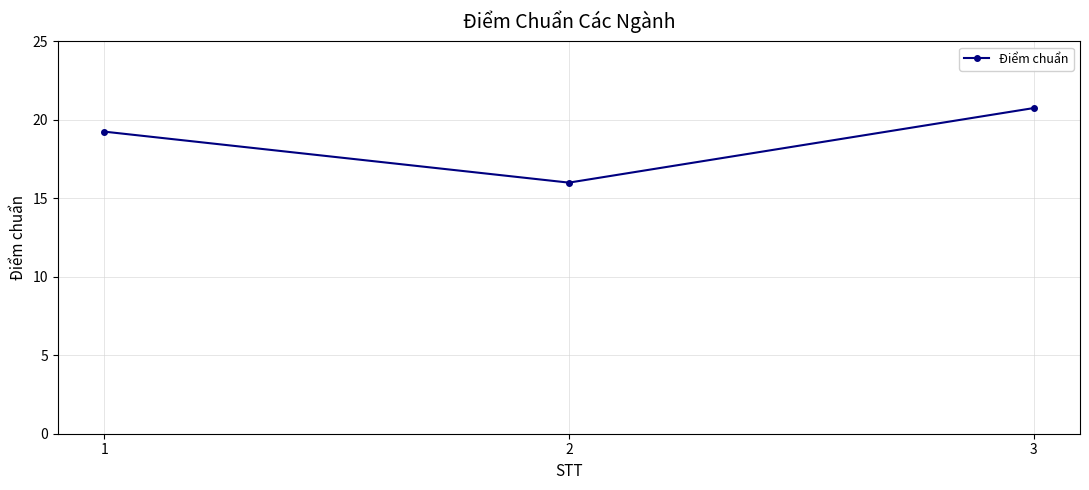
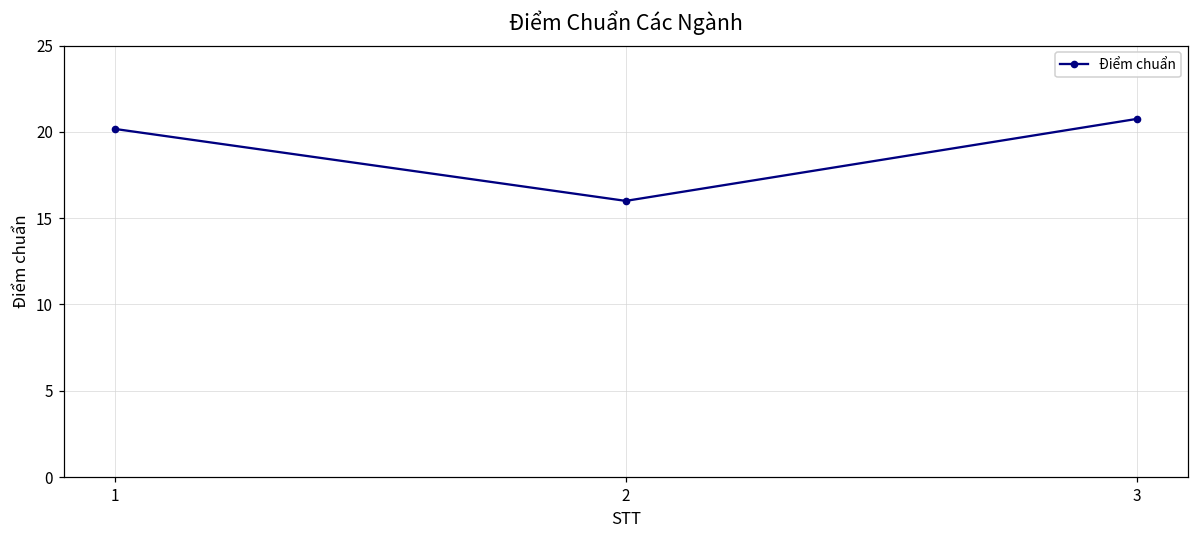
  {
-   "1": 19.3,
+   "1": 20.2,
    "2": 16.0,
    "3": 20.8
  }
